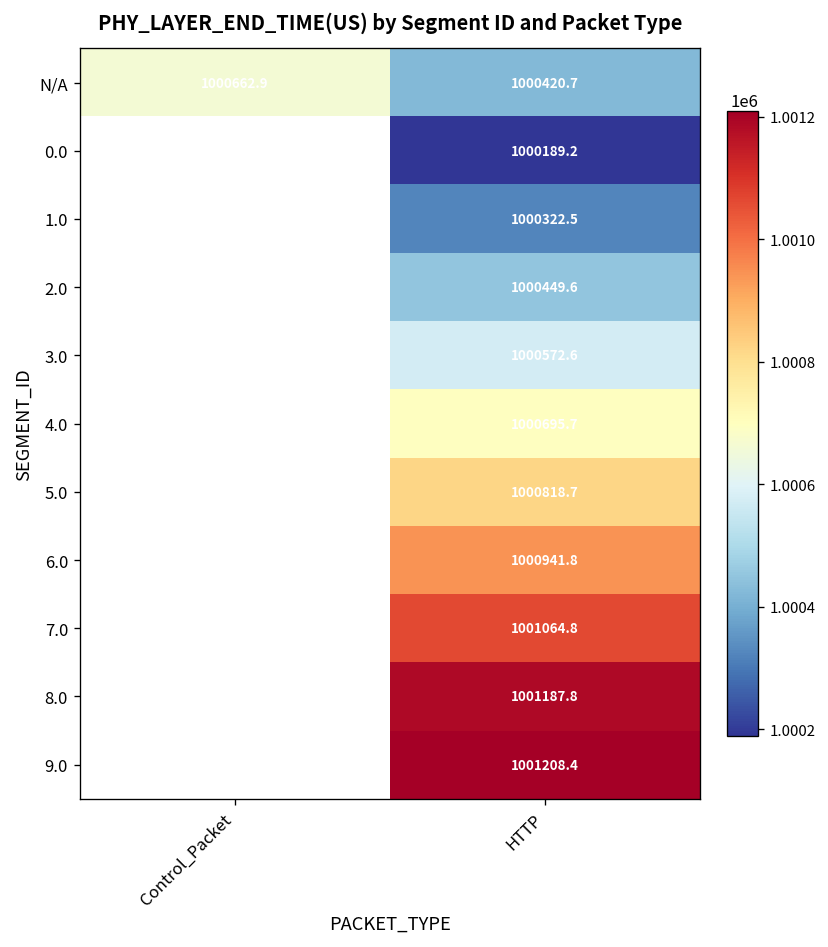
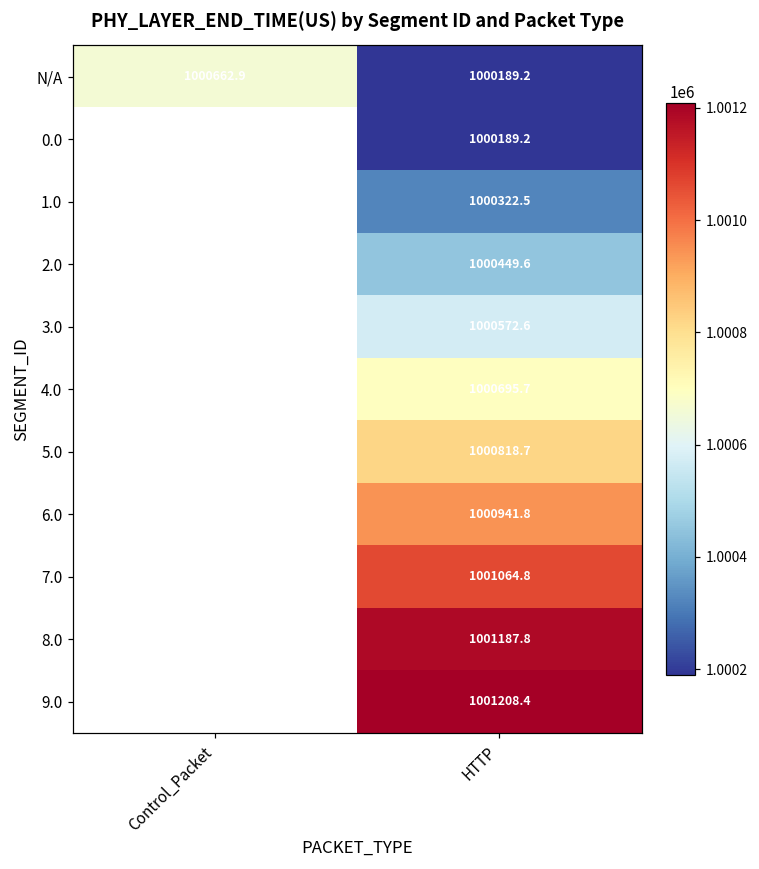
  {
    "N/A": {
-     "HTTP": 1000420.7
+     "HTTP": 1000189.2
    },
    "0.0": {
      "HTTP": 1000189.2
    },
    "1.0": {
      "HTTP": 1000322.5
    },
    "2.0": {
      "HTTP": 1000449.6
    },
    "4.0": {
      "HTTP": 1000695.7
    },
    "5.0": {
      "HTTP": 1000818.7
    },
    "6.0": {
      "HTTP": 1000941.8
    },
    "7.0": {
      "HTTP": 1001064.8
    },
    "8.0": {
      "HTTP": 1001187.8
    },
    "9.0": {
      "HTTP": 1001208.4
    }
  }
